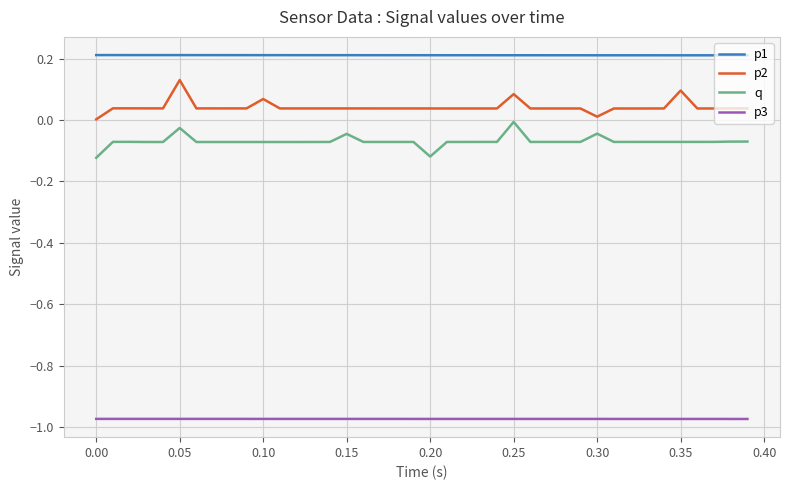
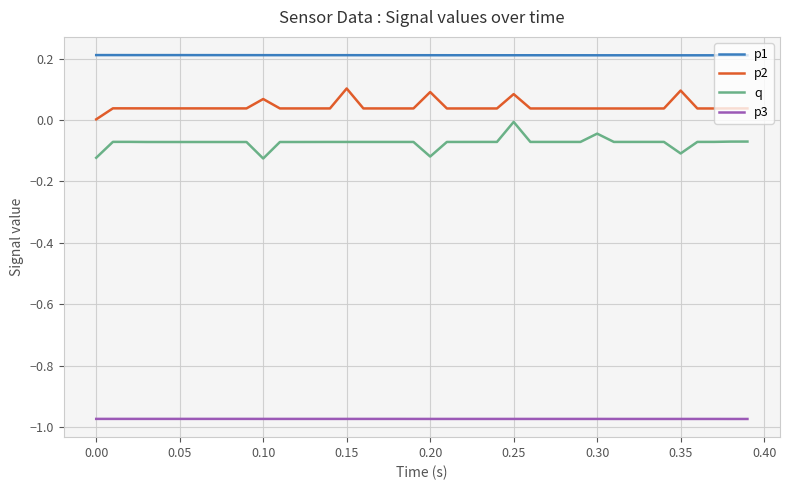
  {
    "p1": {
      "0.00": 0.21,
      "0.05": 0.21,
      "0.10": 0.21,
      "0.15": 0.21,
      "0.20": 0.21,
      "0.25": 0.21,
      "0.30": 0.21,
      "0.35": 0.21
    },
    "p2": {
      "0.00": 0.00,
-     "0.05": 0.13,
+     "0.05": 0.04,
      "0.10": 0.07,
-     "0.15": 0.04,
-     "0.20": 0.04,
+     "0.15": 0.10,
+     "0.20": 0.09,
      "0.25": 0.08,
-     "0.30": 0.01,
+     "0.30": 0.04,
      "0.35": 0.10
    },
    "q": {
      "0.00": -0.12,
-     "0.05": -0.03,
-     "0.10": -0.07,
-     "0.15": -0.04,
+     "0.05": -0.07,
+     "0.10": -0.13,
+     "0.15": -0.07,
      "0.20": -0.12,
      "0.25": -0.01,
      "0.30": -0.04,
-     "0.35": -0.07
+     "0.35": -0.11
    },
    "p3": {
      "0.00": -0.97,
      "0.05": -0.97,
      "0.10": -0.97,
      "0.15": -0.97,
      "0.20": -0.97,
      "0.25": -0.97,
      "0.30": -0.97,
      "0.35": -0.97
    }
  }
